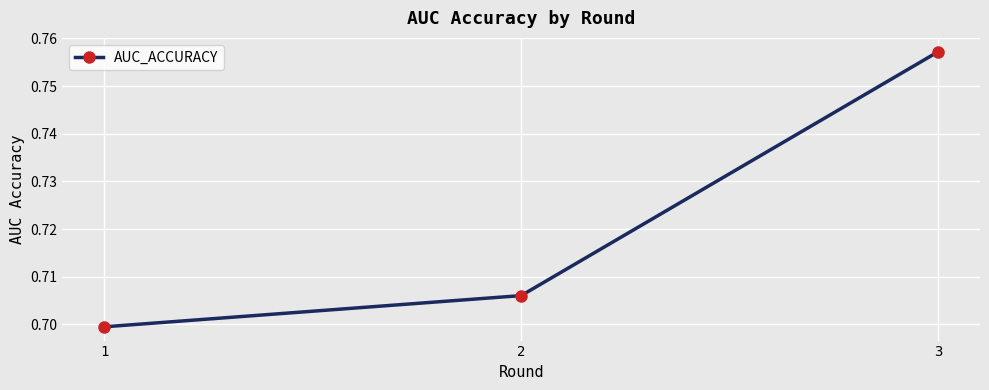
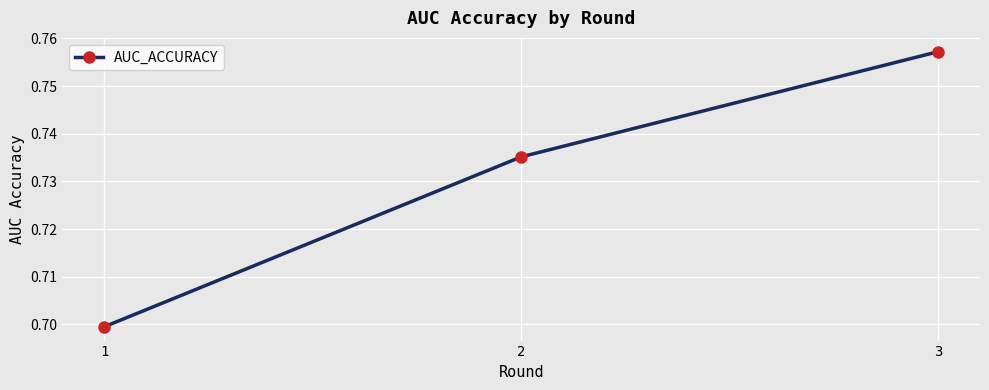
  {
    "1": 0.699,
-   "2": 0.706,
+   "2": 0.735,
    "3": 0.757
  }
